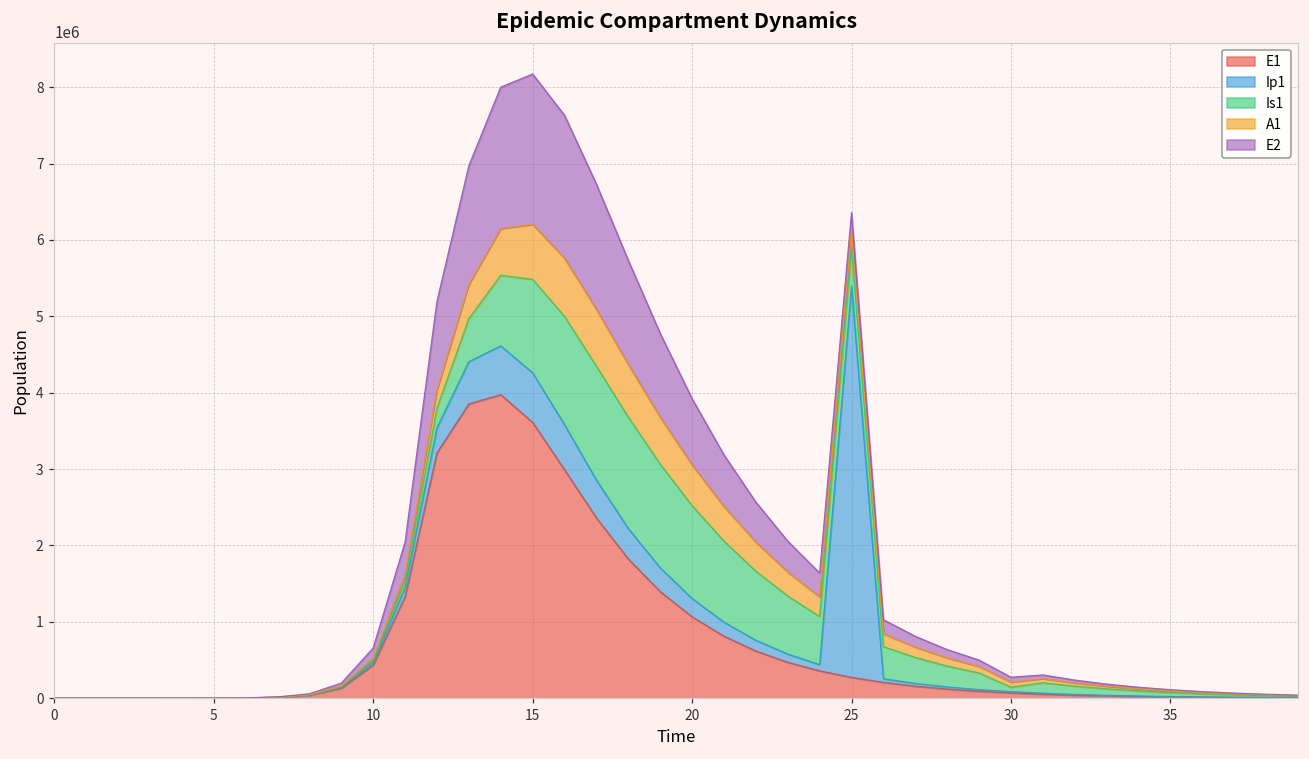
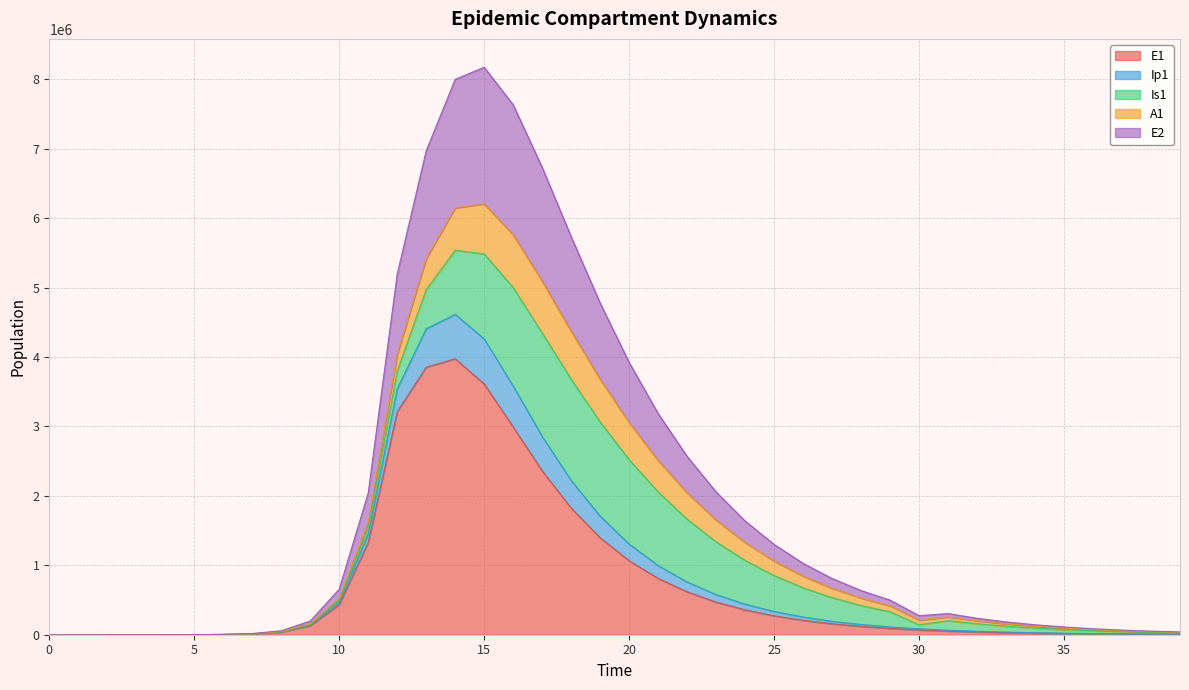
  {
    "E1": {
      "10": 400000,
      "15": 3600000,
      "20": 1100000,
      "25": 300000
    },
    "Ip1": {
      "15": 600000,
      "20": 200000,
-     "25": 5100000
+     "25": 100000
    },
    "Is1": {
      "15": 1200000,
      "20": 1200000,
      "25": 500000,
      "30": 100000
    },
    "A1": {
      "15": 700000,
      "20": 500000,
      "25": 200000,
      "30": 100000
    },
    "E2": {
      "10": 100000,
      "15": 2000000,
      "20": 900000,
      "25": 200000,
      "30": 100000
    }
  }
